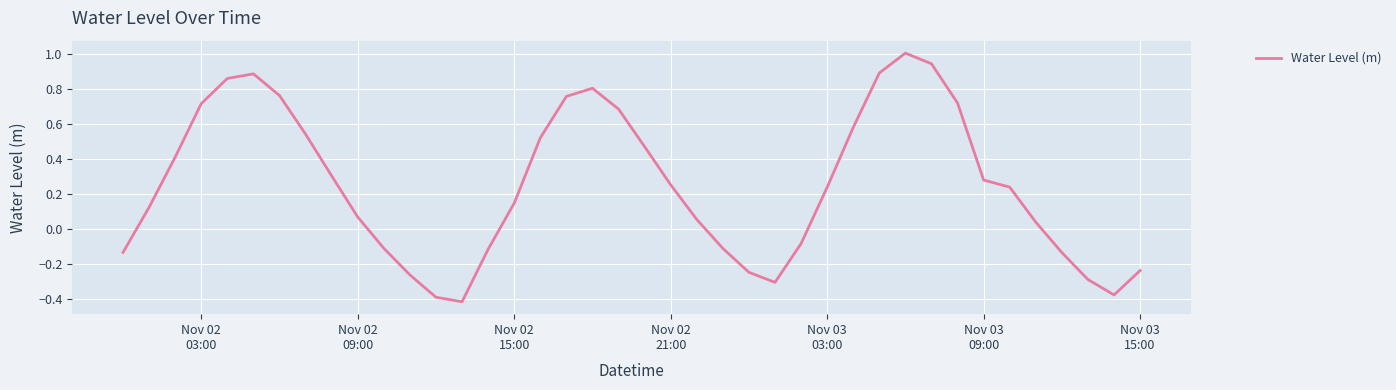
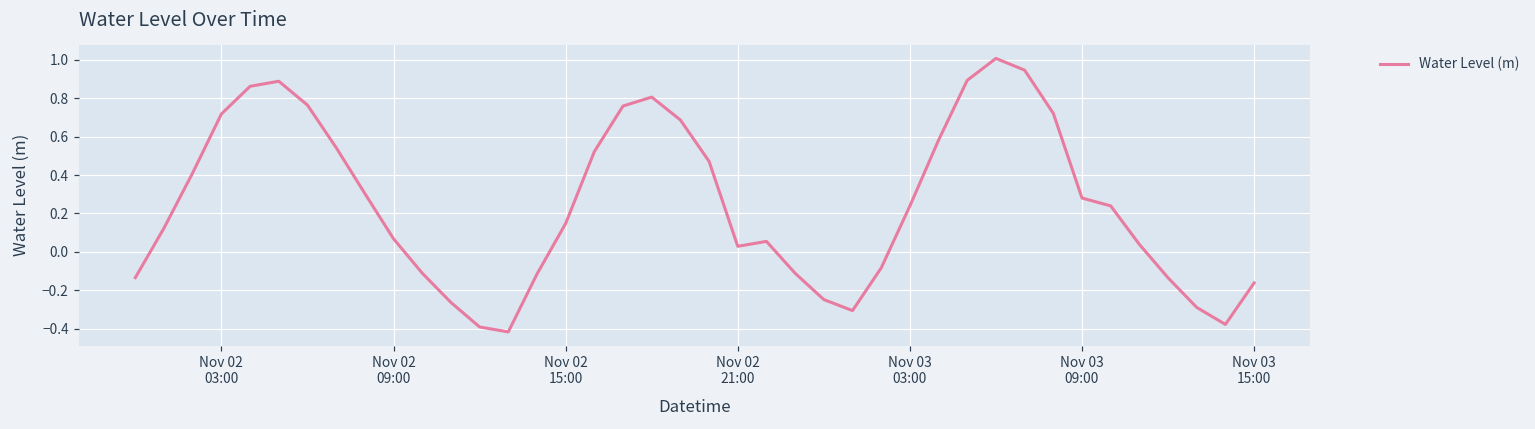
  {
    "Nov 02 03:00": 0.72,
    "Nov 02 09:00": 0.07,
    "Nov 02 15:00": 0.15,
-   "Nov 02 21:00": 0.25,
+   "Nov 02 21:00": 0.03,
    "Nov 03 03:00": 0.24,
    "Nov 03 09:00": 0.28,
-   "Nov 03 15:00": -0.24
+   "Nov 03 15:00": -0.16
  }
